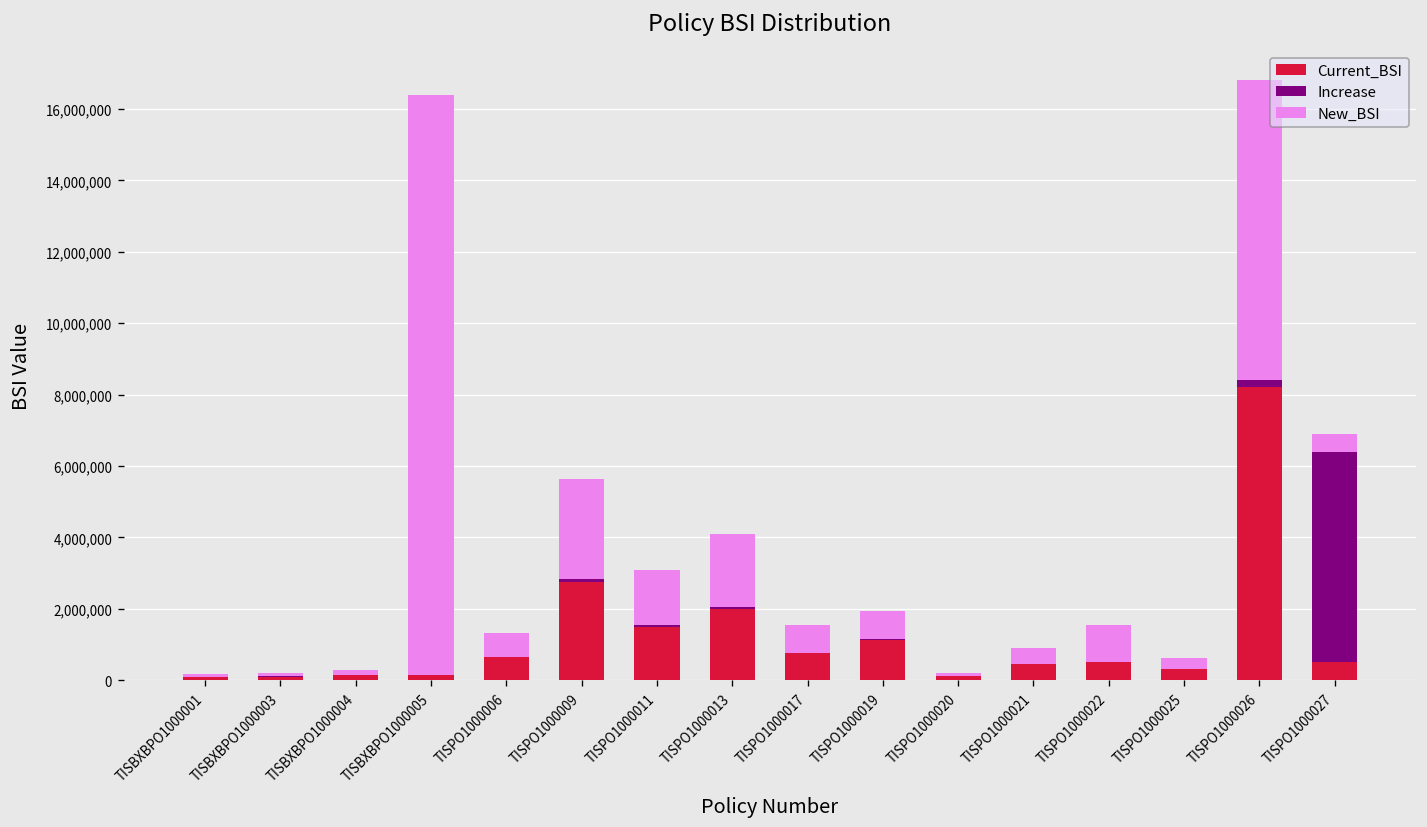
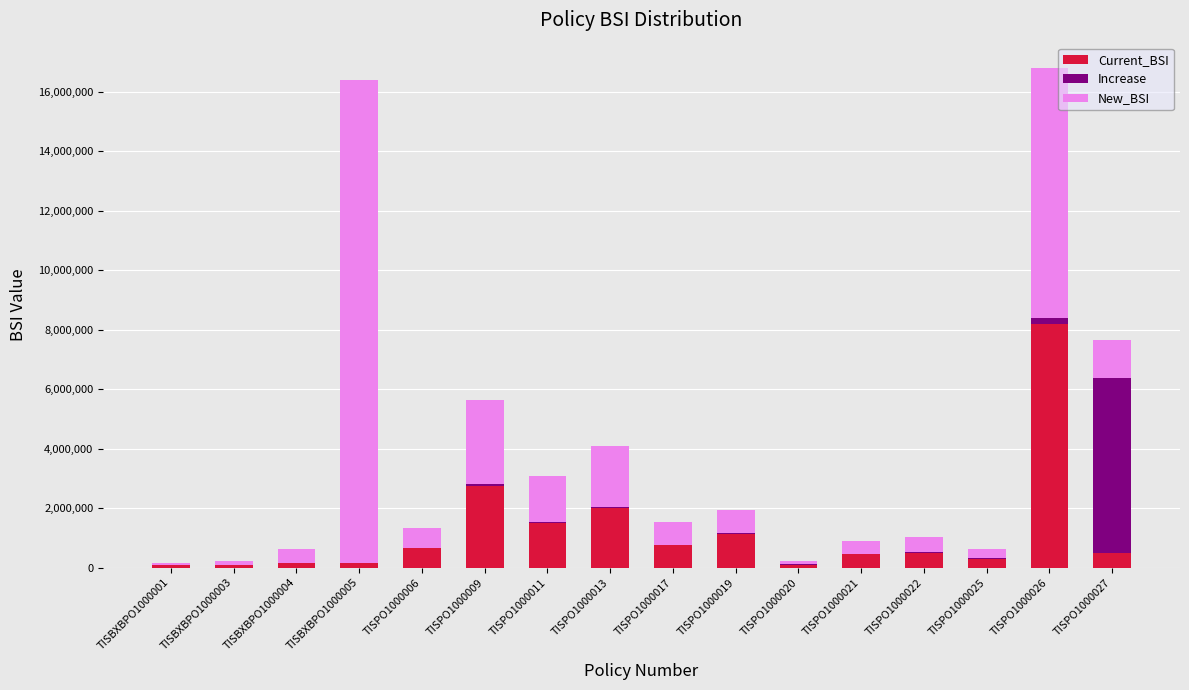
  {
    "Current_BSI": {
      "TISBXBPO1000003": "100,000",
      "TISBXBPO1000004": "100,000",
      "TISBXBPO1000005": "100,000",
      "TISPO1000006": "600,000",
      "TISPO1000009": "2,800,000",
      "TISPO1000011": "1,500,000",
      "TISPO1000013": "2,000,000",
      "TISPO1000017": "800,000",
      "TISPO1000019": "1,100,000",
      "TISPO1000020": "100,000",
      "TISPO1000021": "400,000",
      "TISPO1000022": "500,000",
      "TISPO1000025": "300,000",
      "TISPO1000026": "8,200,000",
      "TISPO1000027": "500,000"
    },
    "Increase": {
      "TISPO1000026": "200,000",
      "TISPO1000027": "5,900,000"
    },
    "New_BSI": {
      "TISBXBPO1000003": "100,000",
-     "TISBXBPO1000004": "100,000",
+     "TISBXBPO1000004": "500,000",
      "TISBXBPO1000005": "16,300,000",
      "TISPO1000006": "700,000",
      "TISPO1000009": "2,800,000",
      "TISPO1000011": "1,500,000",
      "TISPO1000013": "2,100,000",
      "TISPO1000017": "800,000",
      "TISPO1000019": "800,000",
      "TISPO1000020": "100,000",
      "TISPO1000021": "500,000",
-     "TISPO1000022": "1,000,000",
+     "TISPO1000022": "500,000",
      "TISPO1000025": "300,000",
      "TISPO1000026": "8,400,000",
-     "TISPO1000027": "500,000"
+     "TISPO1000027": "1,300,000"
    }
  }
